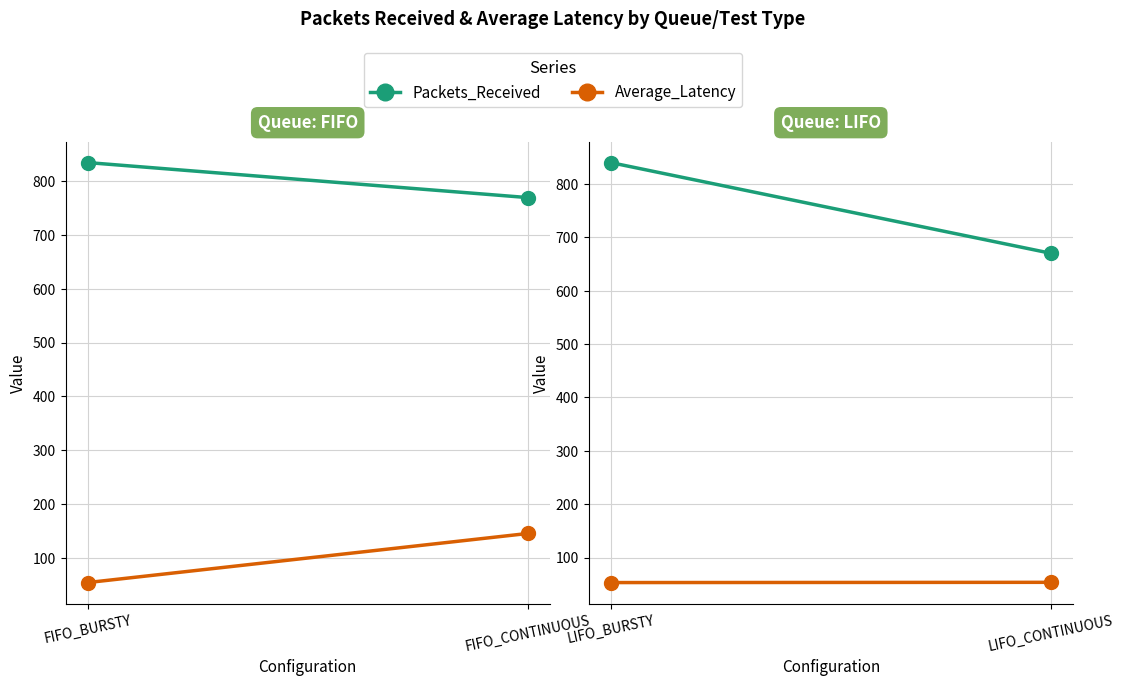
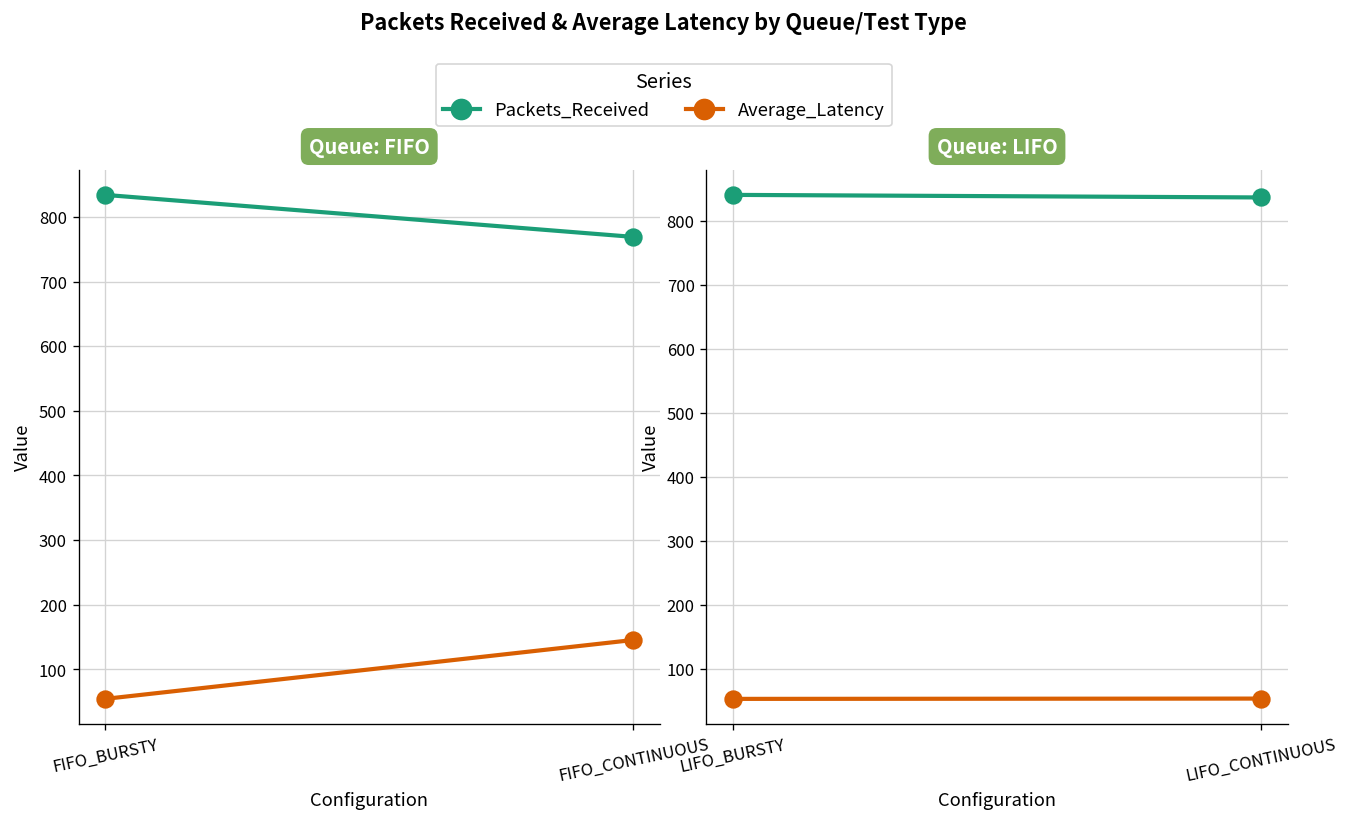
  {
    "Queue: FIFO": {
      "Packets_Received": {
        "FIFO_BURSTY": 830,
        "FIFO_CONTINUOUS": 770
      },
      "Average_Latency": {
        "FIFO_BURSTY": 50,
        "FIFO_CONTINUOUS": 150
      }
    },
    "Queue: LIFO": {
      "Packets_Received": {
        "LIFO_BURSTY": 840,
-       "LIFO_CONTINUOUS": 670
+       "LIFO_CONTINUOUS": 840
      },
      "Average_Latency": {
        "LIFO_BURSTY": 50,
        "LIFO_CONTINUOUS": 50
      }
    }
  }
